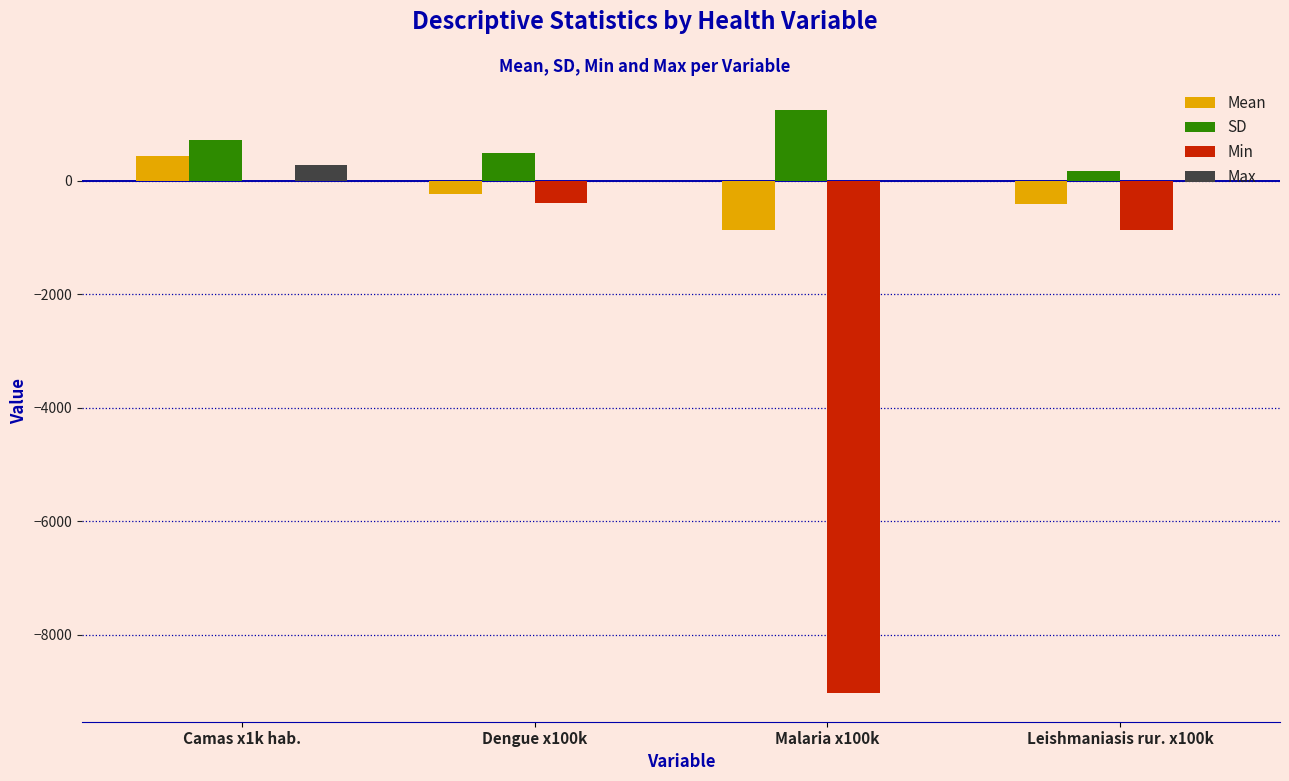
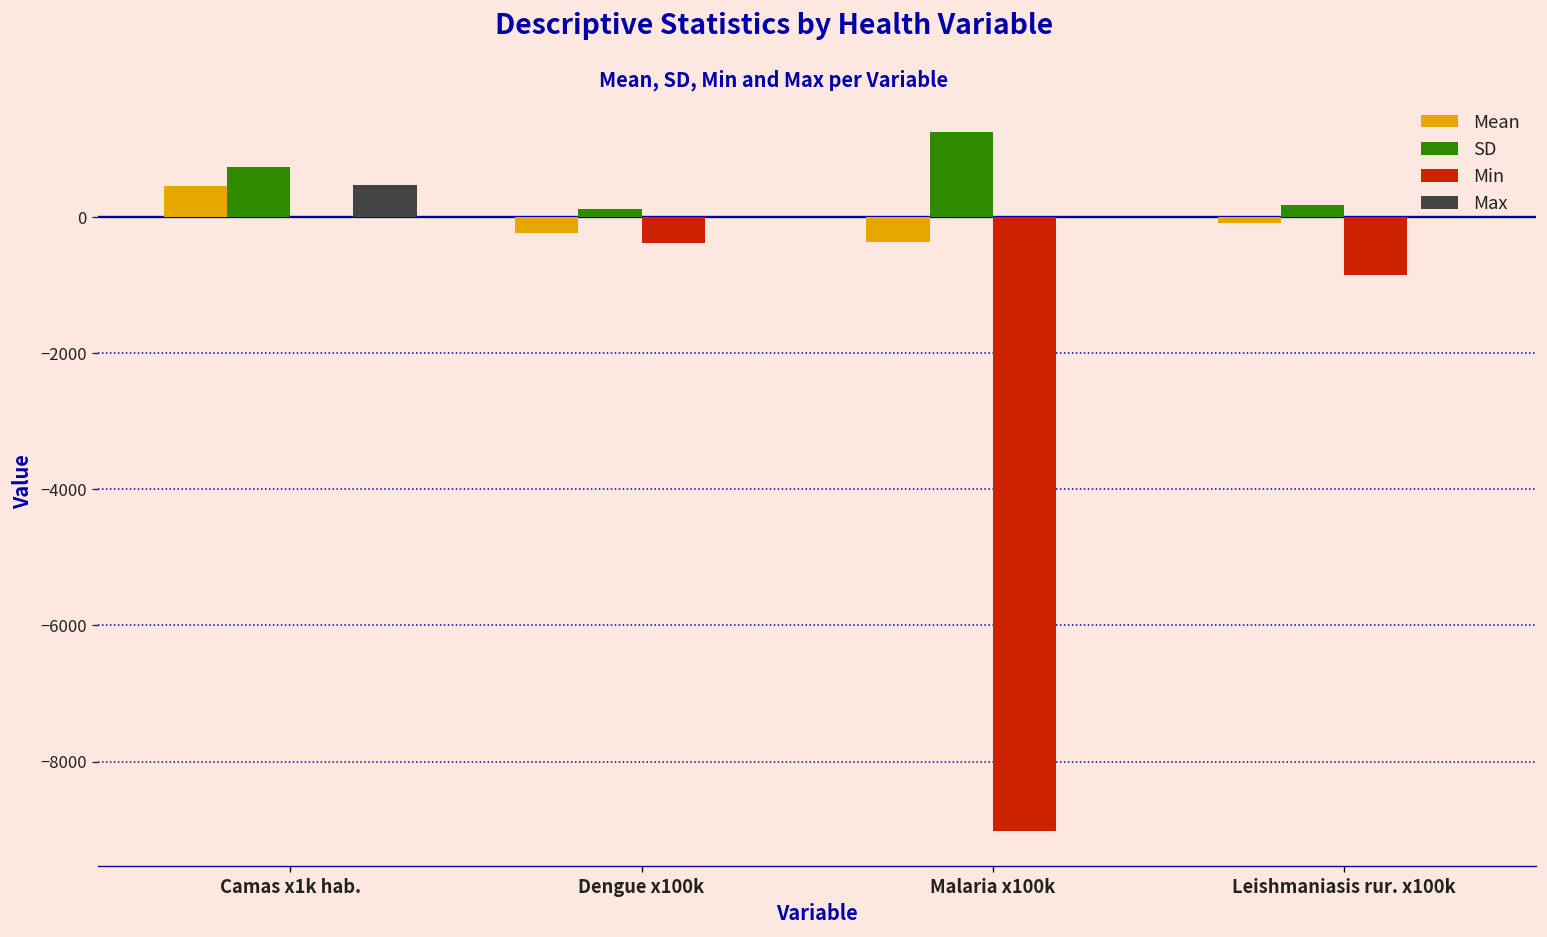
  {
    "Mean": {
      "Camas x1k hab.": 400,
      "Dengue x100k": -200,
-     "Malaria x100k": -900,
-     "Leishmaniasis rur. x100k": -400
+     "Malaria x100k": -400,
+     "Leishmaniasis rur. x100k": -100
    },
    "SD": {
      "Camas x1k hab.": 700,
-     "Dengue x100k": 500,
+     "Dengue x100k": 100,
      "Malaria x100k": 1200,
      "Leishmaniasis rur. x100k": 200
    },
    "Min": {
      "Camas x1k hab.": 0,
      "Dengue x100k": -400,
      "Malaria x100k": -9000,
      "Leishmaniasis rur. x100k": -900
    },
    "Max": {
-     "Camas x1k hab.": 300,
+     "Camas x1k hab.": 500,
      "Dengue x100k": 0,
      "Malaria x100k": 0,
      "Leishmaniasis rur. x100k": 0
    }
  }
